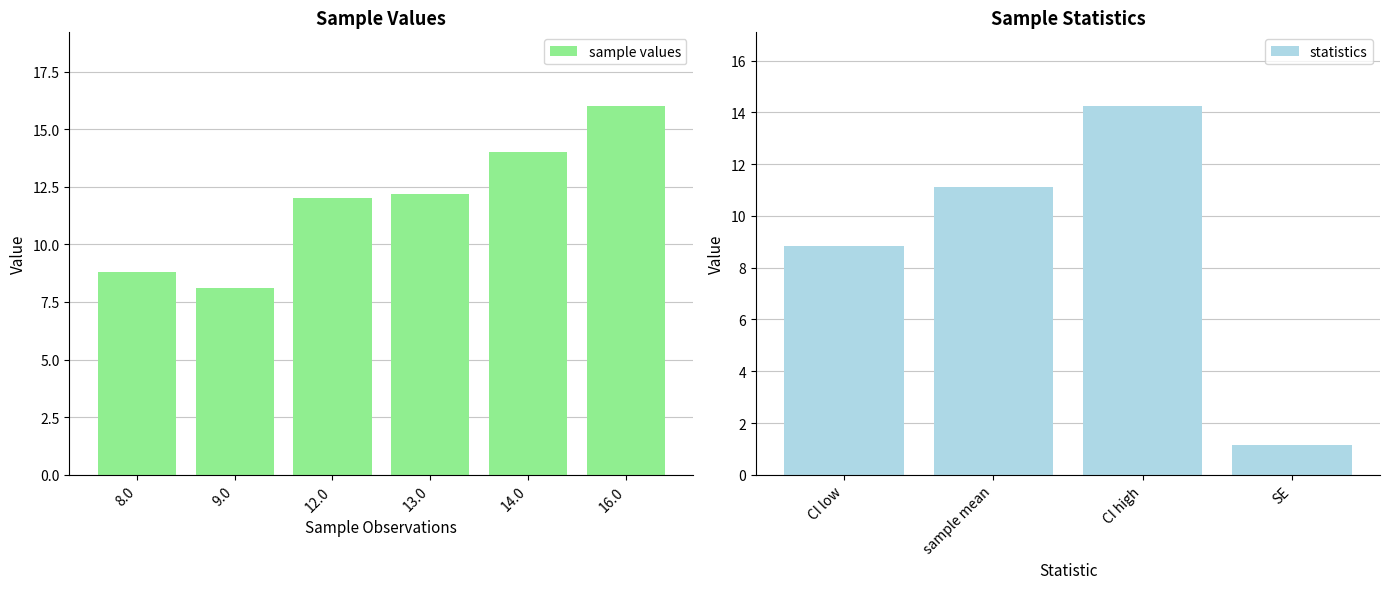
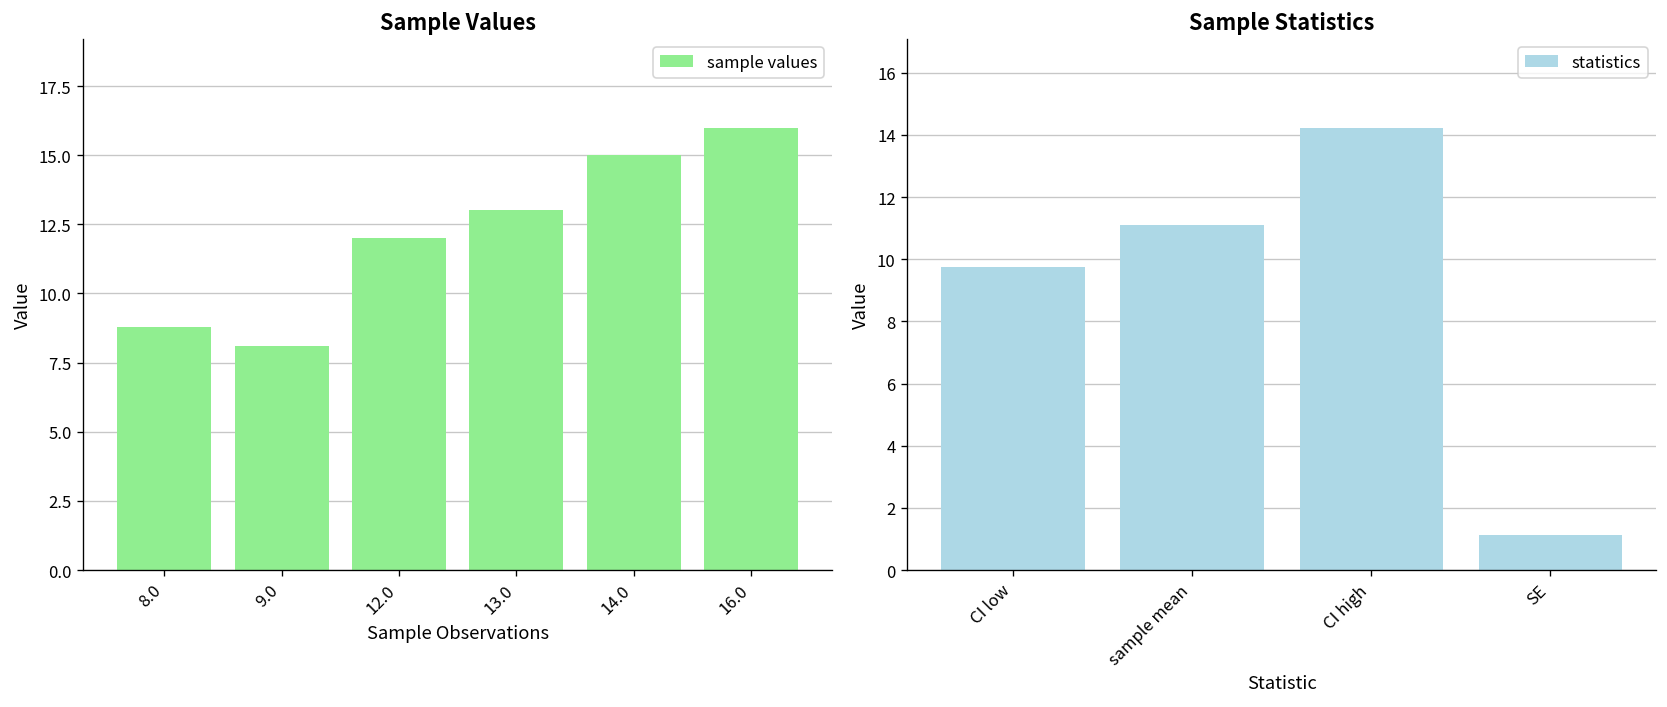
  {
    "Sample Values": {
      "8.0": 8.8,
      "9.0": 8.1,
      "12.0": 12.0,
-     "13.0": 12.2,
-     "14.0": 14,
+     "13.0": 13.0,
+     "14.0": 15,
      "16.0": 16.0
    },
    "Sample Statistics": {
-     "CI low": 8.8,
+     "CI low": 9.8,
      "sample mean": 11.1,
      "CI high": 14.2,
      "SE": 1.1
    }
  }
